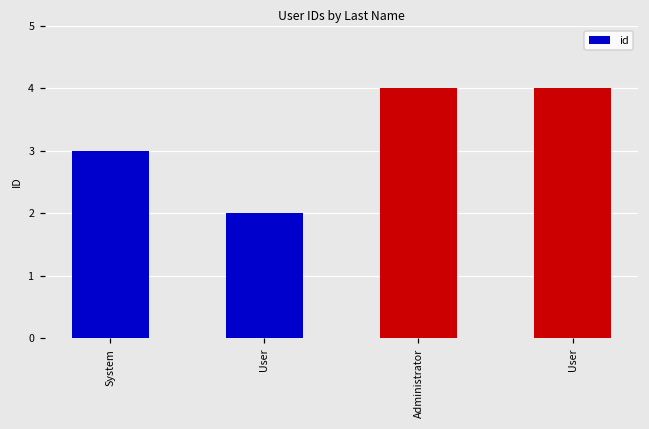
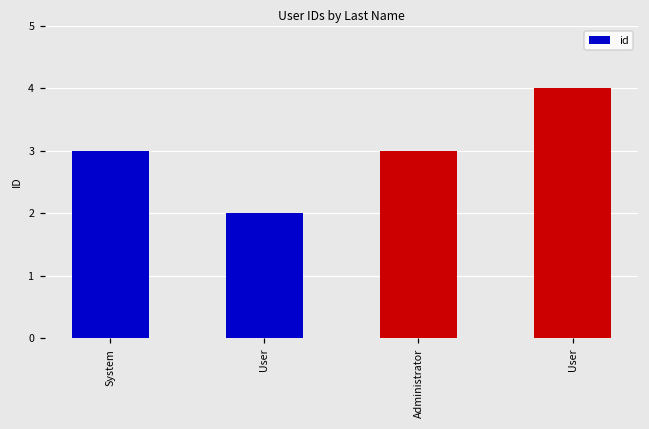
  {
    "System": 3,
-   "Administrator": 4
+   "Administrator": 3
  }
